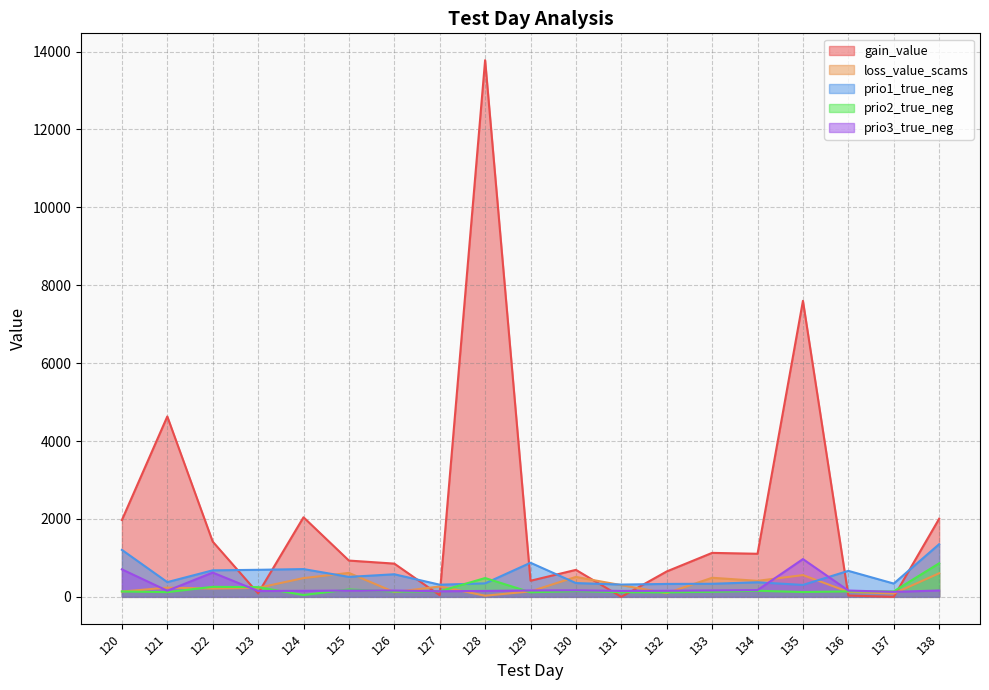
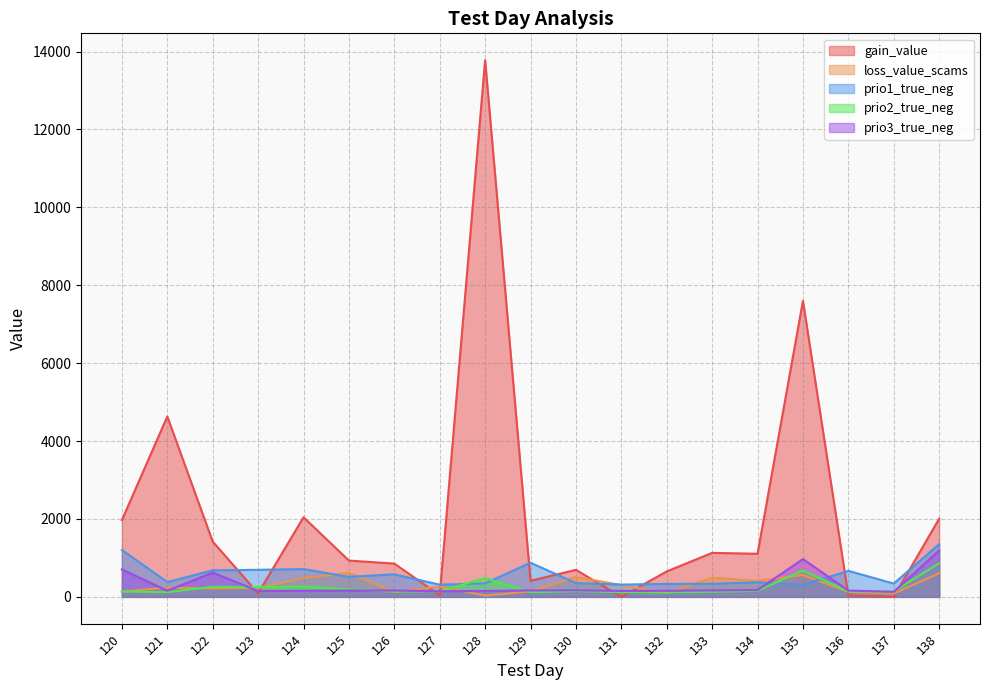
  {
    "prio1_true_neg": {
      "120": 1200,
      "121": 400,
      "123": 700,
      "124": 700,
      "125": 500,
      "126": 600,
      "128": 300,
      "129": 900,
      "130": 400,
      "132": 300,
      "133": 300,
      "135": 300,
      "136": 700,
      "137": 300,
      "138": 1400
    },
    "prio2_true_neg": {
-     "124": 0,
+     "124": 300,
      "128": 500,
-     "135": 100,
+     "135": 700,
      "138": 900
    },
    "prio3_true_neg": {
      "120": 700,
      "124": 200,
      "128": 200,
      "135": 1000,
-     "138": 200
+     "138": 1200
    }
  }
